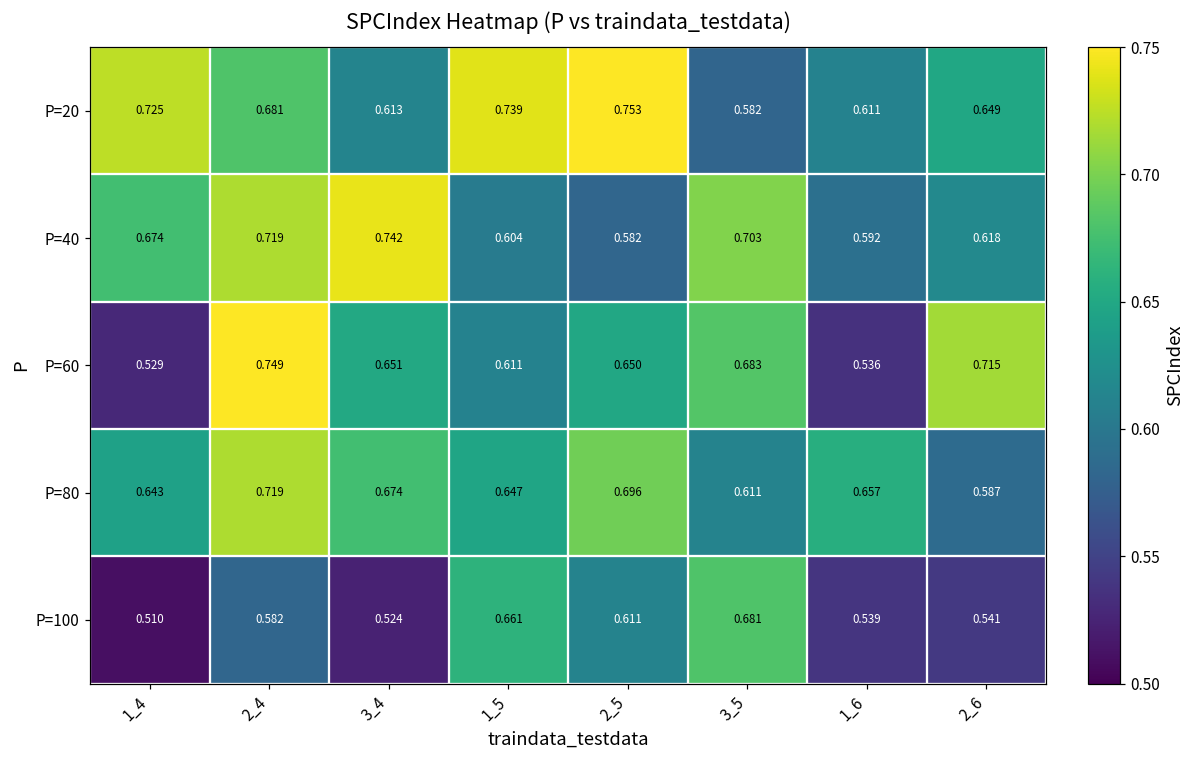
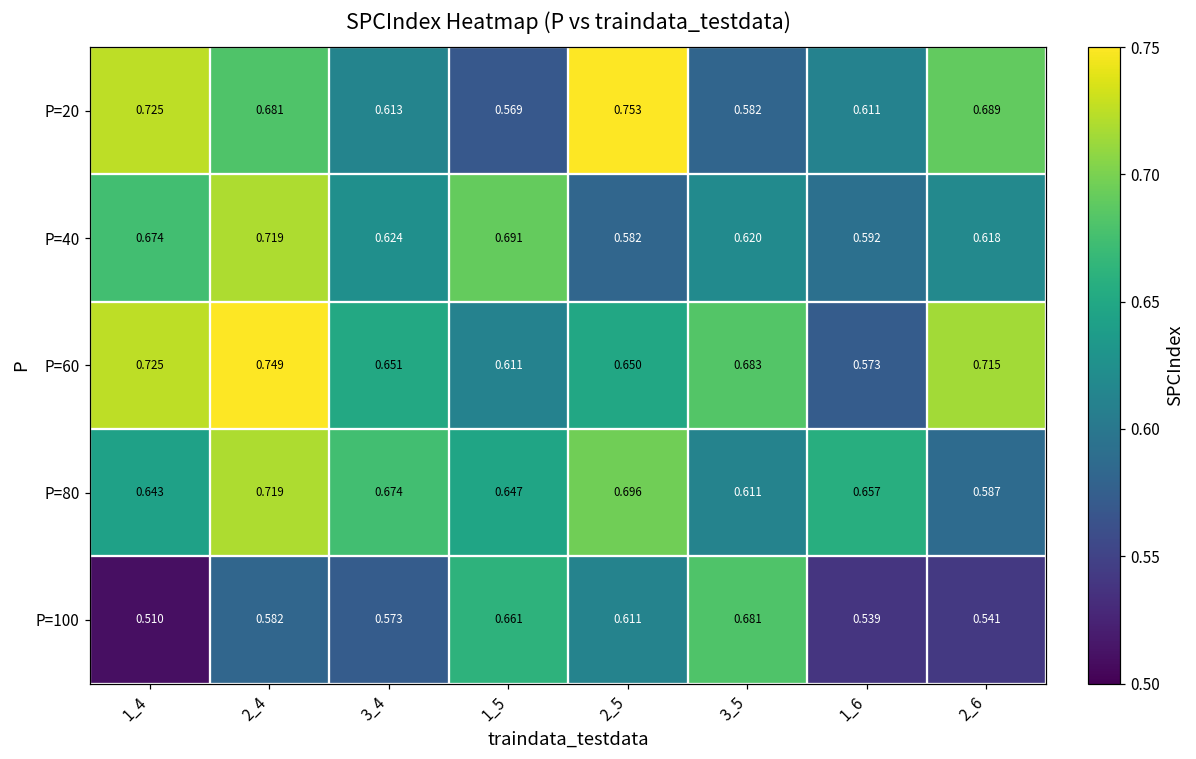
  {
    "P=20": {
      "1_4": 0.725,
      "2_4": 0.681,
      "3_4": 0.613,
-     "1_5": 0.739,
+     "1_5": 0.569,
      "2_5": 0.753,
      "3_5": 0.582,
      "1_6": 0.611,
-     "2_6": 0.649
+     "2_6": 0.689
    },
    "P=40": {
      "1_4": 0.674,
      "2_4": 0.719,
-     "3_4": 0.742,
-     "1_5": 0.604,
+     "3_4": 0.624,
+     "1_5": 0.691,
      "2_5": 0.582,
-     "3_5": 0.703,
+     "3_5": 0.620,
      "1_6": 0.592,
      "2_6": 0.618
    },
    "P=60": {
-     "1_4": 0.529,
+     "1_4": 0.725,
      "2_4": 0.749,
      "3_4": 0.651,
      "1_5": 0.611,
      "2_5": 0.650,
      "3_5": 0.683,
-     "1_6": 0.536,
+     "1_6": 0.573,
      "2_6": 0.715
    },
    "P=80": {
      "1_4": 0.643,
      "2_4": 0.719,
      "3_4": 0.674,
      "1_5": 0.647,
      "2_5": 0.696,
      "3_5": 0.611,
      "1_6": 0.657,
      "2_6": 0.587
    },
    "P=100": {
      "1_4": 0.510,
      "2_4": 0.582,
-     "3_4": 0.524,
+     "3_4": 0.573,
      "1_5": 0.661,
      "2_5": 0.611,
      "3_5": 0.681,
      "1_6": 0.539,
      "2_6": 0.541
    }
  }
